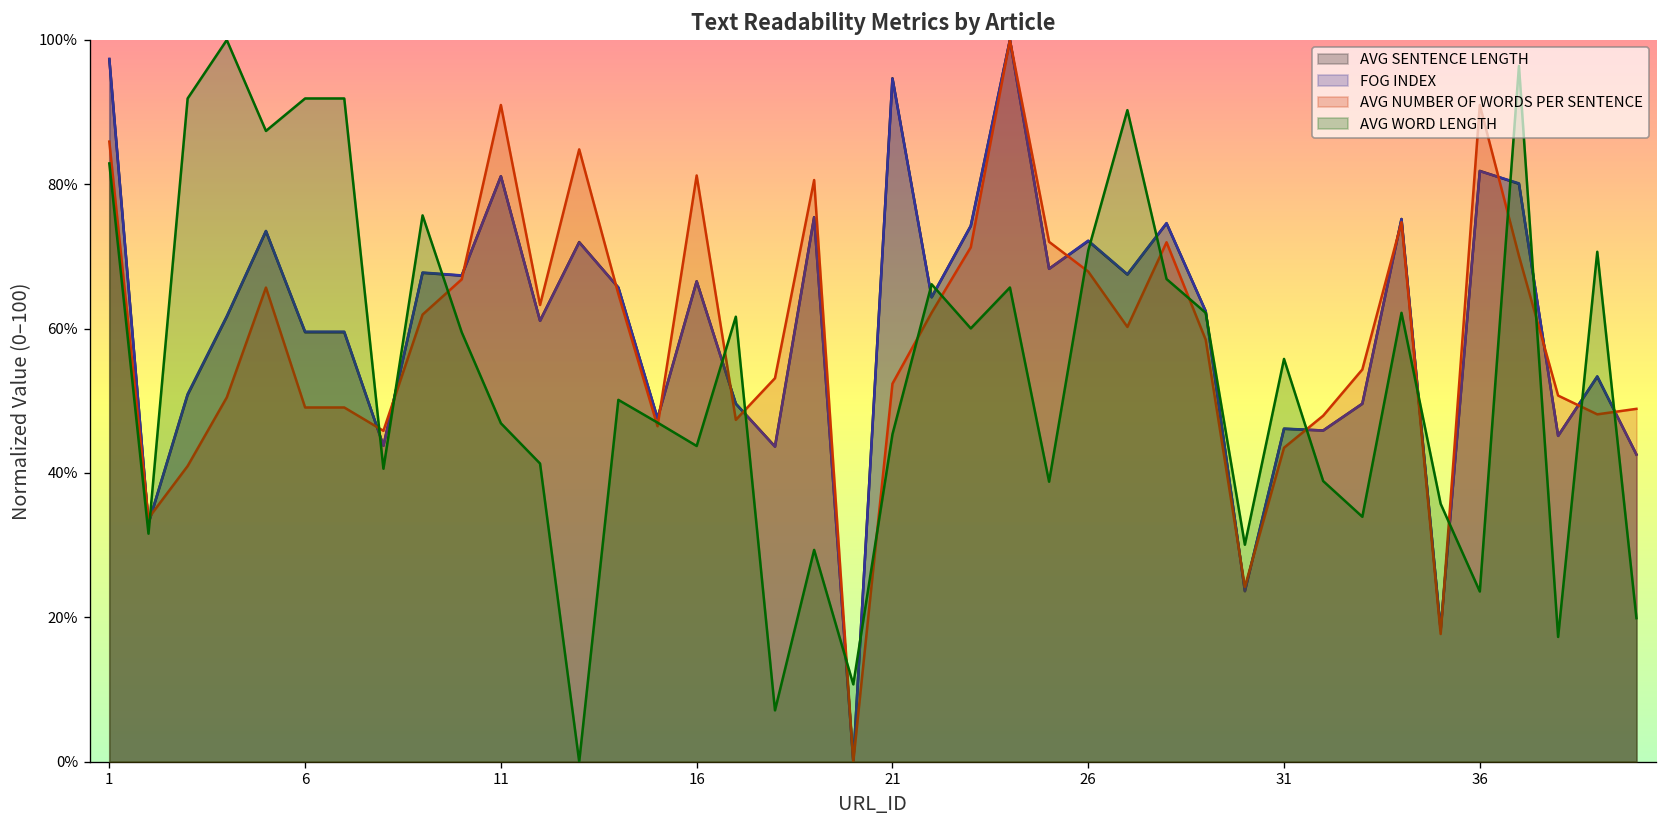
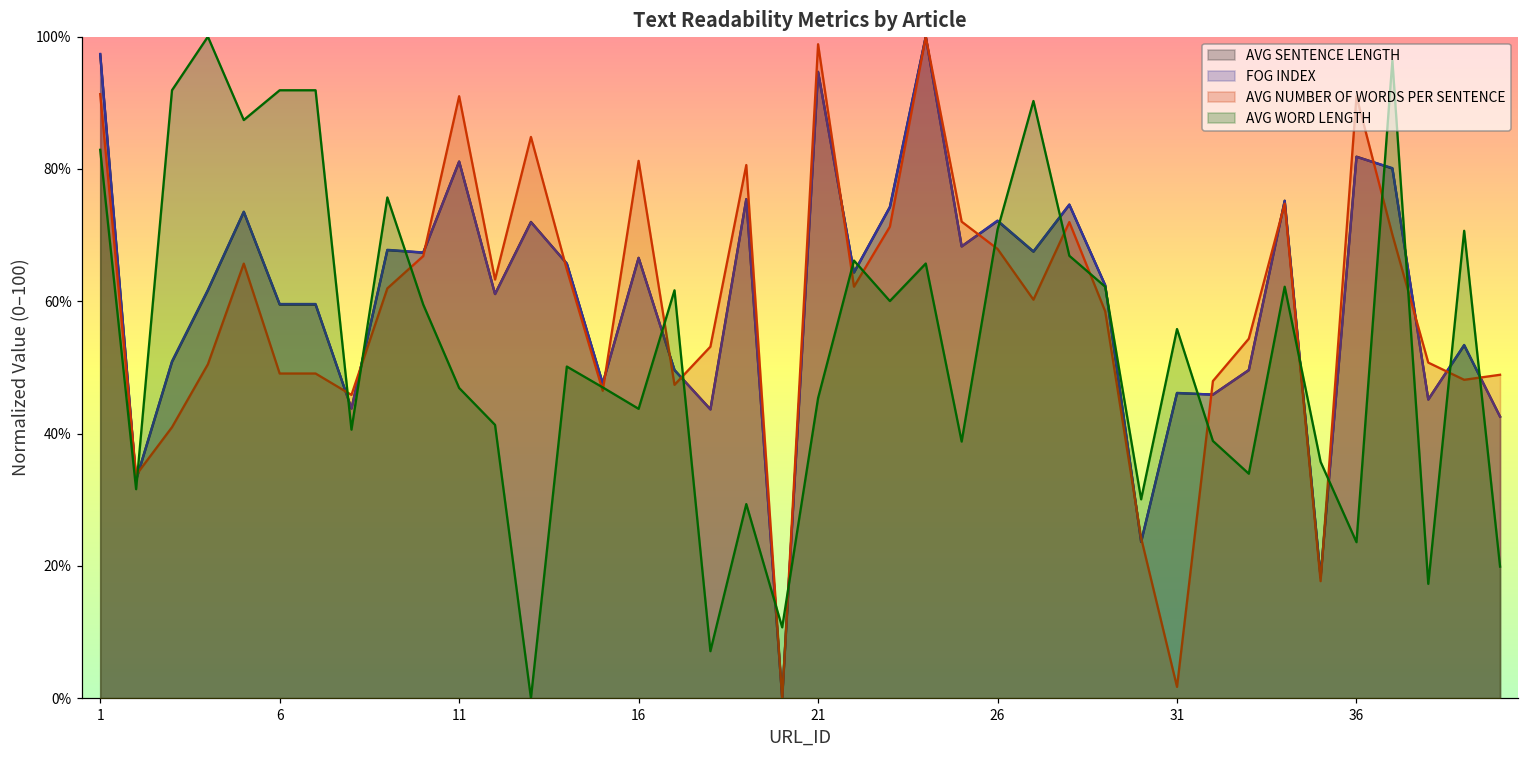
  {
    "AVG NUMBER OF WORDS PER SENTENCE": {
-     "1": "86%",
+     "1": "91%",
      "6": "49%",
      "11": "91%",
      "16": "81%",
-     "21": "52%",
+     "21": "99%",
      "26": "68%",
-     "31": "44%"
+     "31": "2%"
    }
  }
